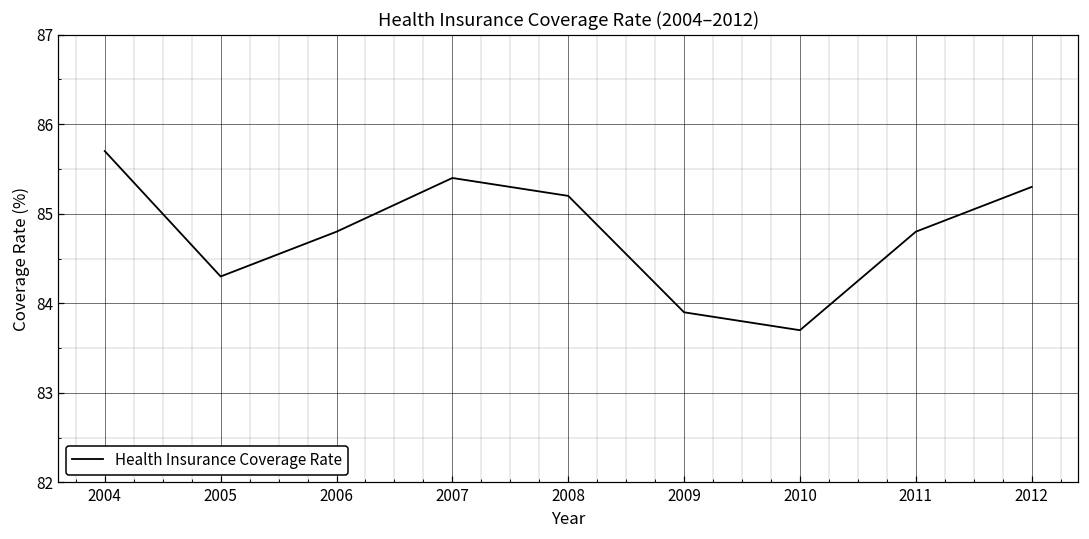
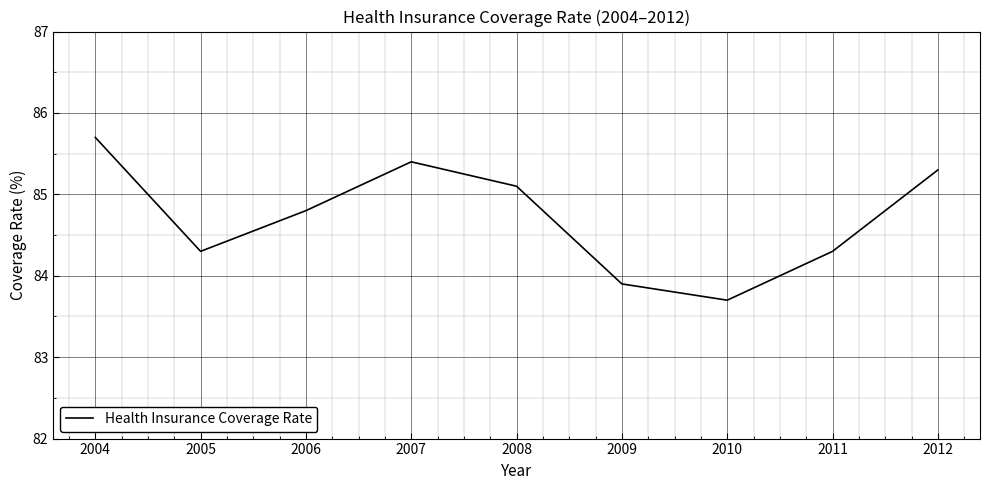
  {
    "2004": 85.7,
    "2005": 84.3,
    "2006": 84.8,
    "2007": 85.4,
-   "2008": 85.2,
+   "2008": 85.1,
    "2009": 83.9,
    "2010": 83.7,
-   "2011": 84.8,
+   "2011": 84.3,
    "2012": 85.3
  }
